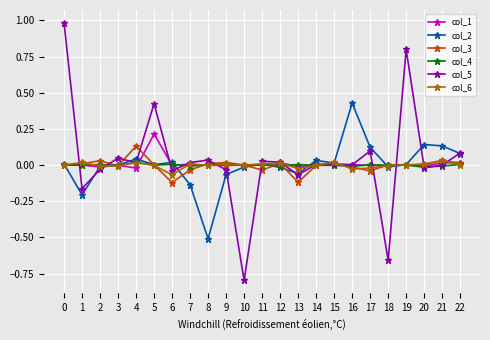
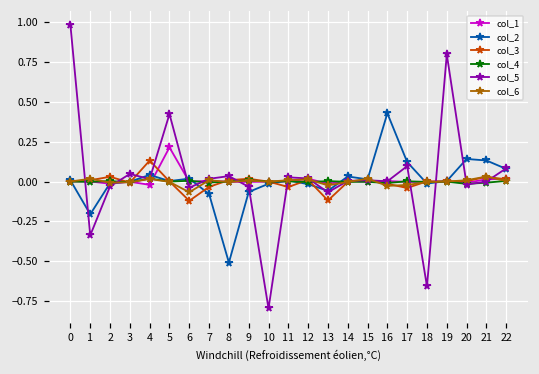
  {
    "col_1": {
      "4": -0.02,
      "5": 0.21
    },
    "col_2": {
      "1": -0.21,
      "4": 0.04,
-     "7": -0.14,
+     "7": -0.08,
      "8": -0.51,
      "9": -0.07,
      "14": 0.03,
      "16": 0.43,
      "17": 0.12,
      "20": 0.14,
      "21": 0.13
    },
    "col_5": {
      "0": 0.98,
-     "1": -0.16,
+     "1": -0.34,
      "3": 0.05,
      "5": 0.42,
      "6": -0.04,
      "8": 0.03,
      "9": -0.03,
      "10": -0.80,
      "11": 0.03,
      "17": 0.10,
      "18": -0.66,
      "19": 0.80
    }
  }
